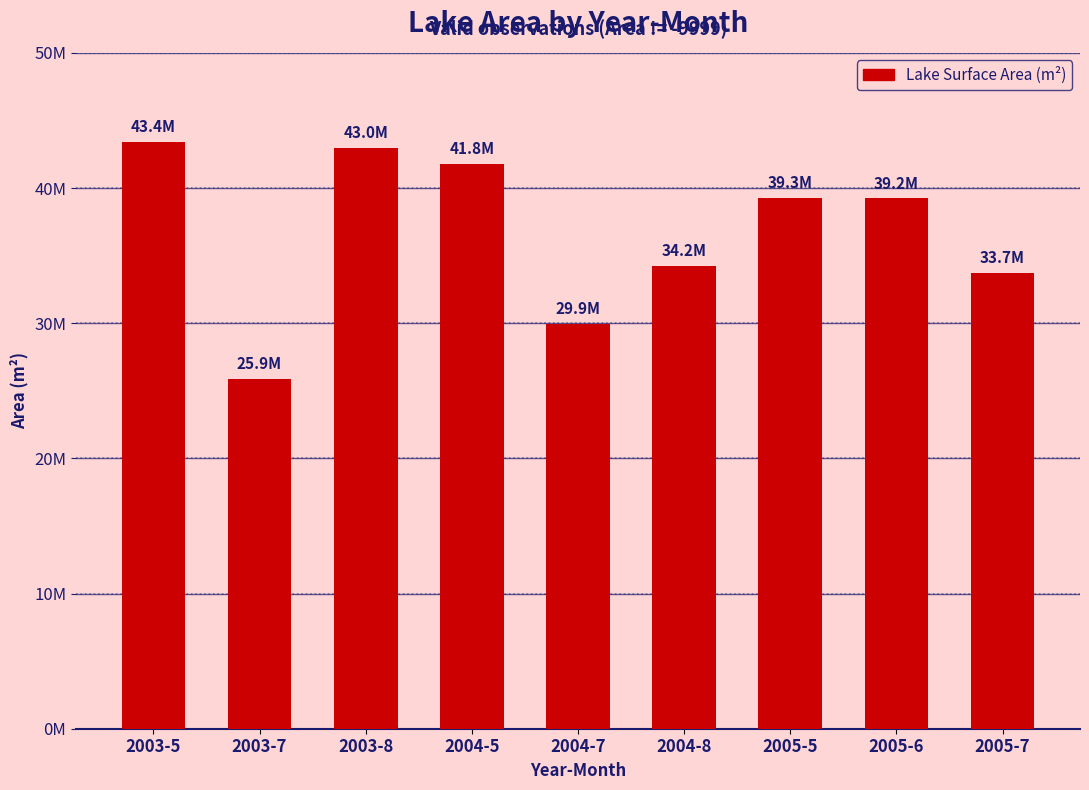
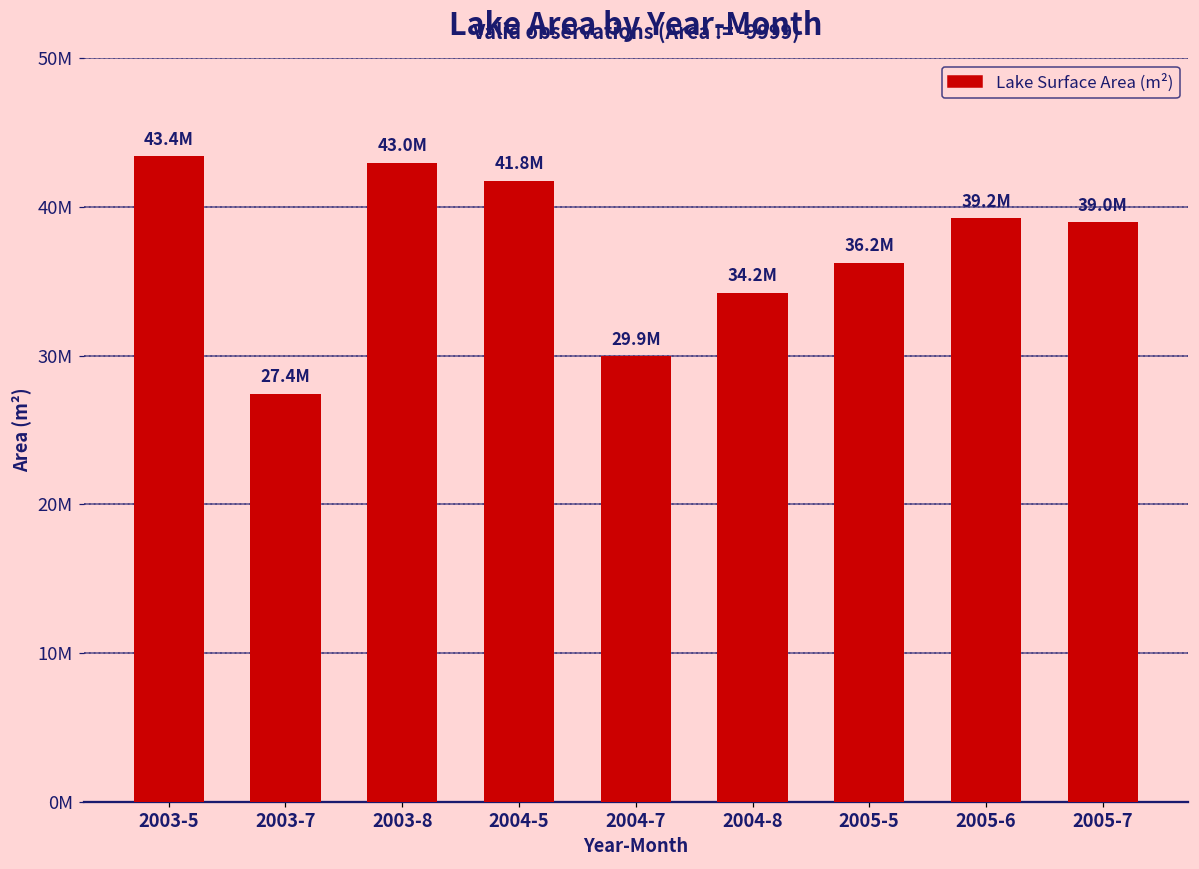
  {
    "2003-5": "43.4M",
-   "2003-7": "25.9M",
+   "2003-7": "27.4M",
    "2003-8": "43.0M",
    "2004-5": "41.8M",
    "2004-7": "29.9M",
    "2004-8": "34.2M",
-   "2005-5": "39.3M",
+   "2005-5": "36.2M",
    "2005-6": "39.2M",
-   "2005-7": "33.7M"
+   "2005-7": "39.0M"
  }
